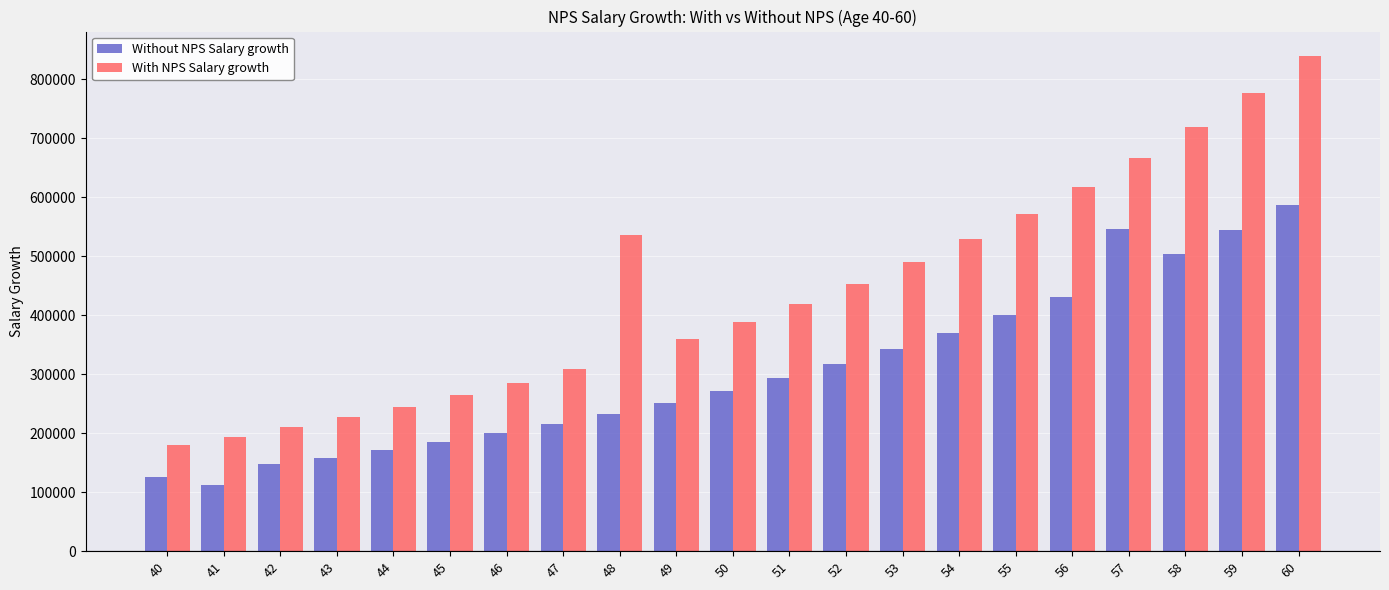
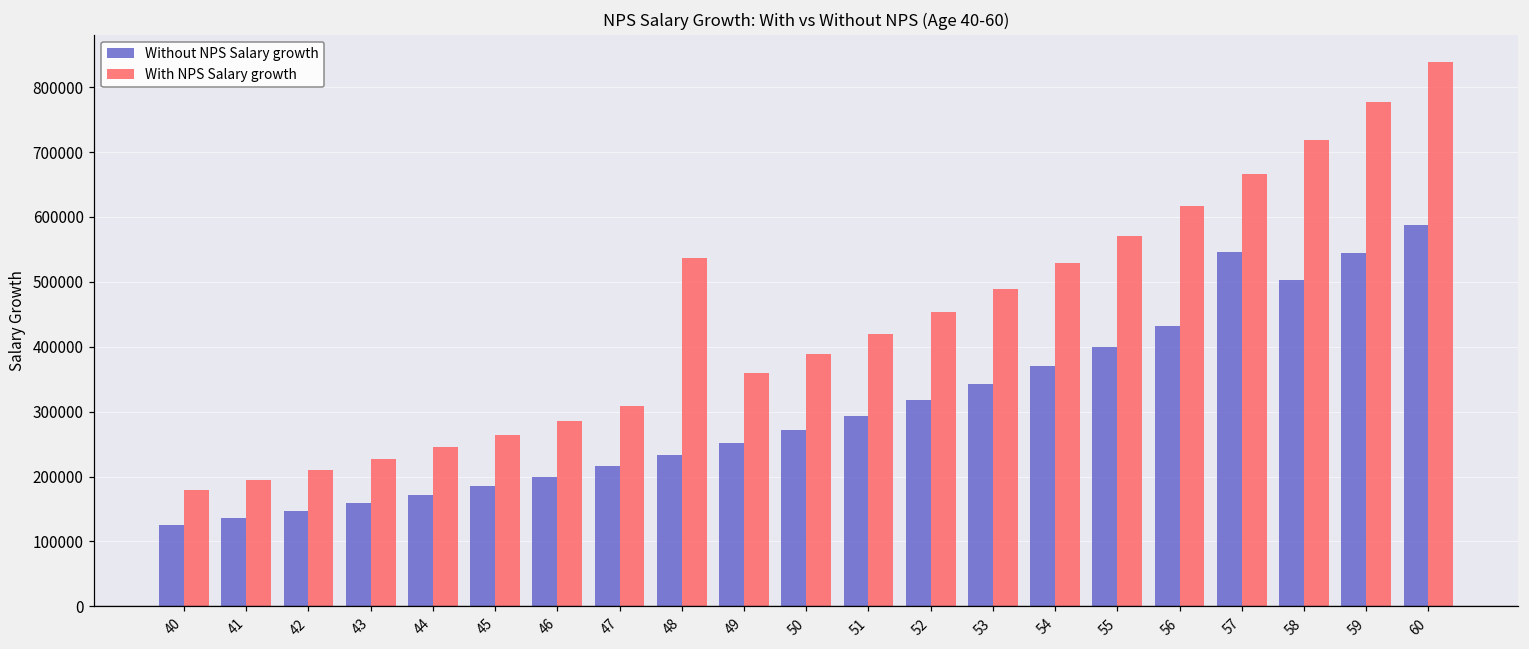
  {
    "Without NPS Salary growth": {
      "40": 130000,
-     "41": 110000,
+     "41": 140000,
      "42": 150000,
      "43": 160000,
      "44": 170000,
      "45": 190000,
      "46": 200000,
      "47": 220000,
      "48": 230000,
      "49": 250000,
      "50": 270000,
      "51": 290000,
      "52": 320000,
      "53": 340000,
      "54": 370000,
      "55": 400000,
      "56": 430000,
      "57": 550000,
      "58": 500000,
      "59": 540000,
      "60": 590000
    },
    "With NPS Salary growth": {
      "40": 180000,
      "41": 190000,
      "42": 210000,
      "43": 230000,
      "44": 240000,
      "45": 260000,
      "46": 290000,
      "47": 310000,
      "48": 540000,
      "49": 360000,
      "50": 390000,
      "51": 420000,
      "52": 450000,
      "53": 490000,
      "54": 530000,
      "55": 570000,
      "56": 620000,
      "57": 670000,
      "58": 720000,
      "59": 780000,
      "60": 840000
    }
  }
